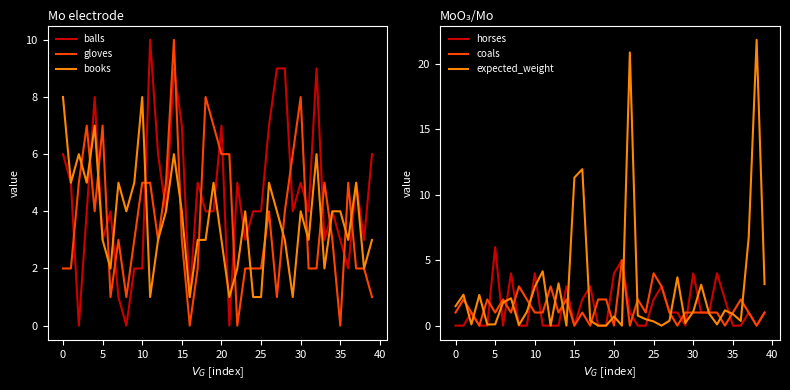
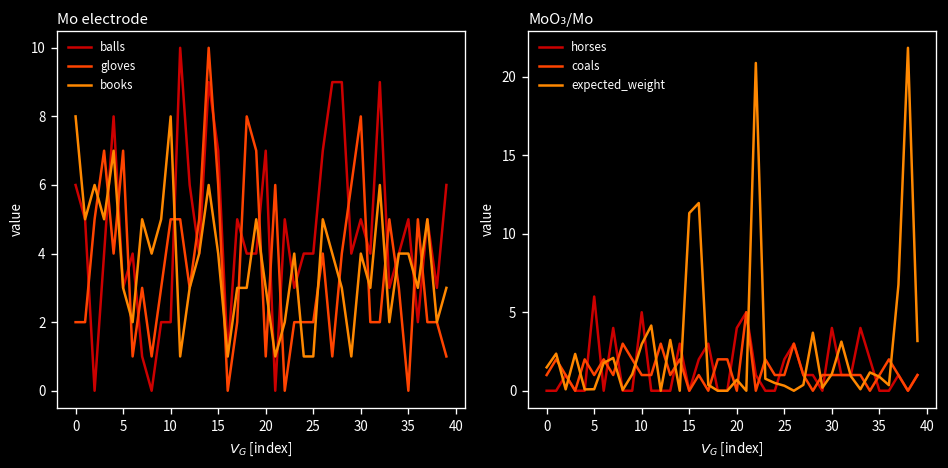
  {
    "Mo electrode": {
      "balls": {
        "0": 6,
        "10": 2,
        "15": 7,
        "20": 7,
        "25": 4,
        "30": 5,
-       "35": 3
+       "35": 5
      },
      "gloves": {
        "0": 2,
        "5": 7,
        "10": 5,
-       "15": 3,
-       "20": 6,
+       "15": 6,
+       "20": 1,
        "25": 2,
        "30": 8,
        "35": 0
      },
      "books": {
        "0": 8,
        "10": 8,
        "15": 4,
        "20": 3,
        "25": 1,
        "30": 4,
        "35": 4
      }
    },
    "MoO₃/Mo": {
      "horses": {
        "0": 0,
        "5": 6,
-       "10": 4,
+       "10": 5,
        "20": 4,
        "25": 2,
        "30": 4,
        "35": 0
      },
      "coals": {
        "0": 1,
        "5": 1,
        "10": 1,
        "20": 0,
-       "25": 4
+       "25": 1
      },
      "expected_weight": {
        "0": 1.5,
        "5": 0,
        "10": 3,
        "15": 11.3,
        "20": 0.7,
        "25": 0.3
      }
    }
  }
